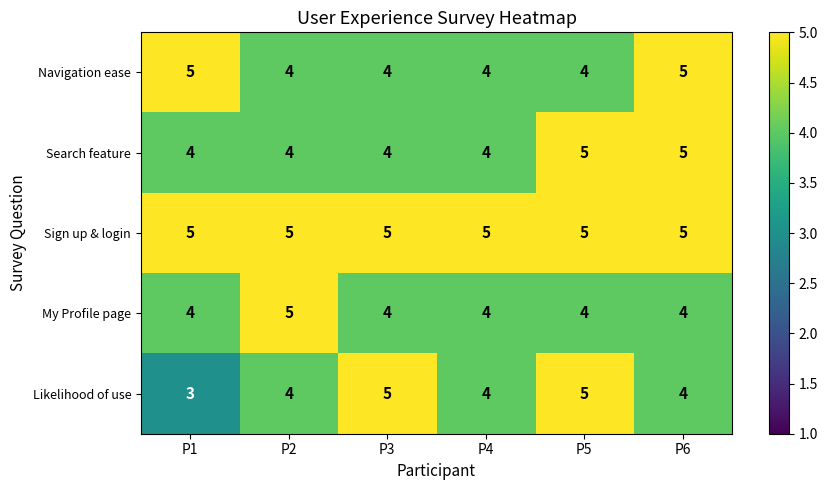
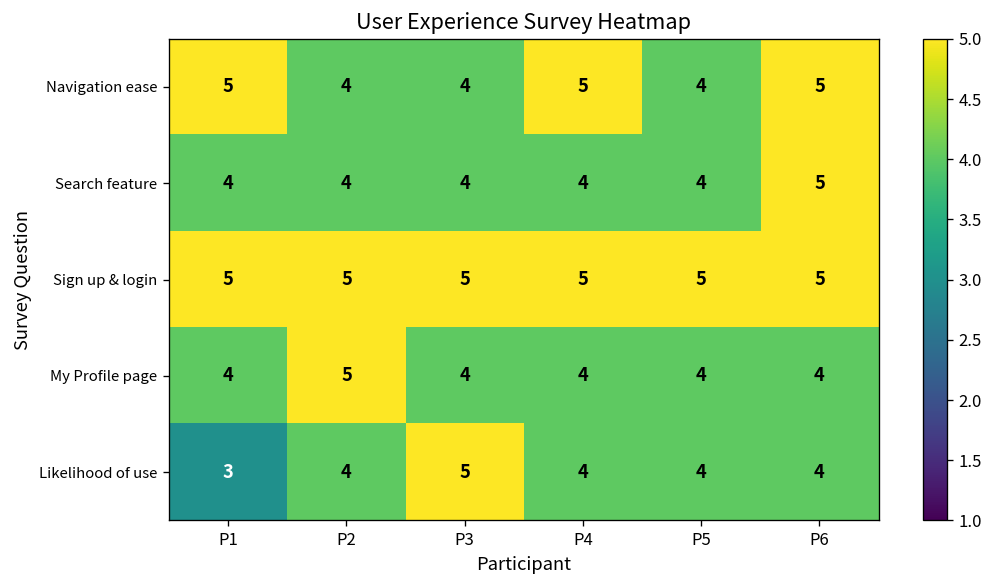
  {
    "Navigation ease": {
      "P1": 5,
      "P2": 4,
      "P3": 4,
-     "P4": 4,
+     "P4": 5,
      "P5": 4,
      "P6": 5
    },
    "Search feature": {
      "P1": 4,
      "P2": 4,
      "P3": 4,
      "P4": 4,
-     "P5": 5,
+     "P5": 4,
      "P6": 5
    },
    "Sign up & login": {
      "P1": 5,
      "P2": 5,
      "P3": 5,
      "P4": 5,
      "P5": 5,
      "P6": 5
    },
    "My Profile page": {
      "P1": 4,
      "P2": 5,
      "P3": 4,
      "P4": 4,
      "P5": 4,
      "P6": 4
    },
    "Likelihood of use": {
      "P1": 3,
      "P2": 4,
      "P3": 5,
      "P4": 4,
-     "P5": 5,
+     "P5": 4,
      "P6": 4
    }
  }
